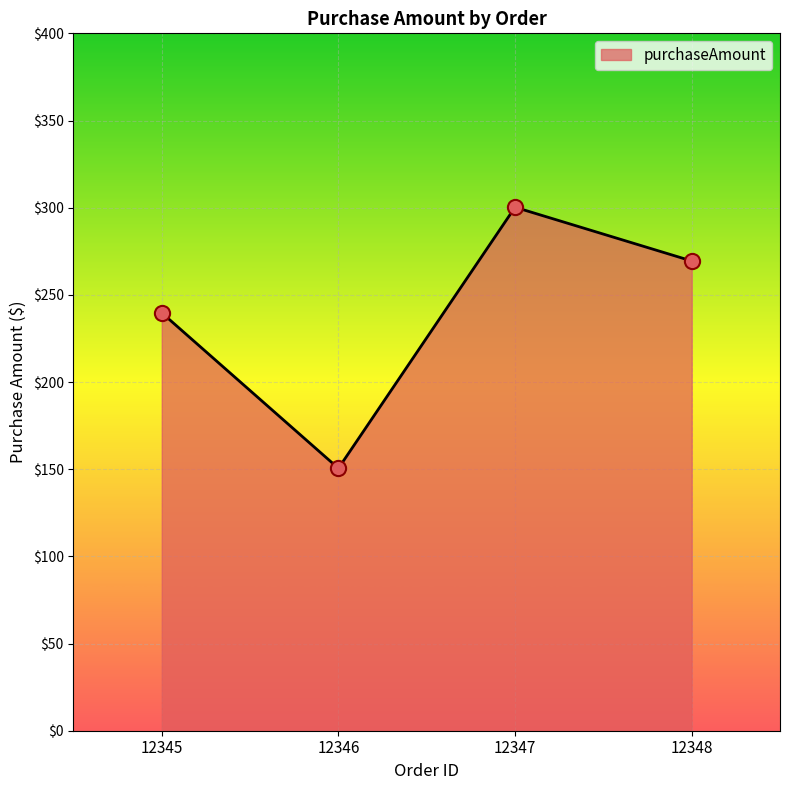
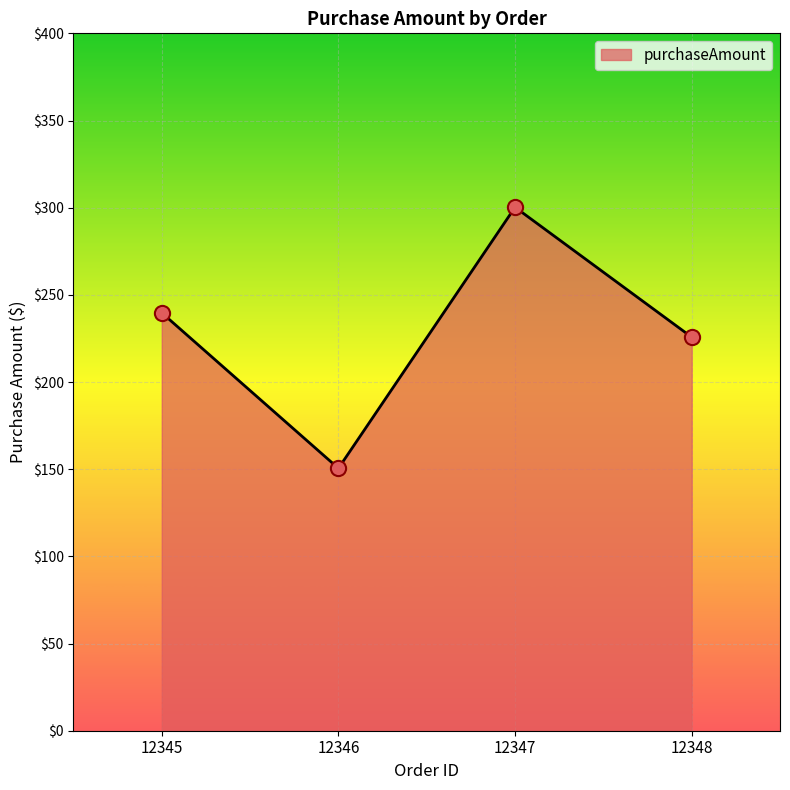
  {
    "12345": "$240",
    "12346": "$151",
    "12347": "$300",
-   "12348": "$269"
+   "12348": "$226"
  }
